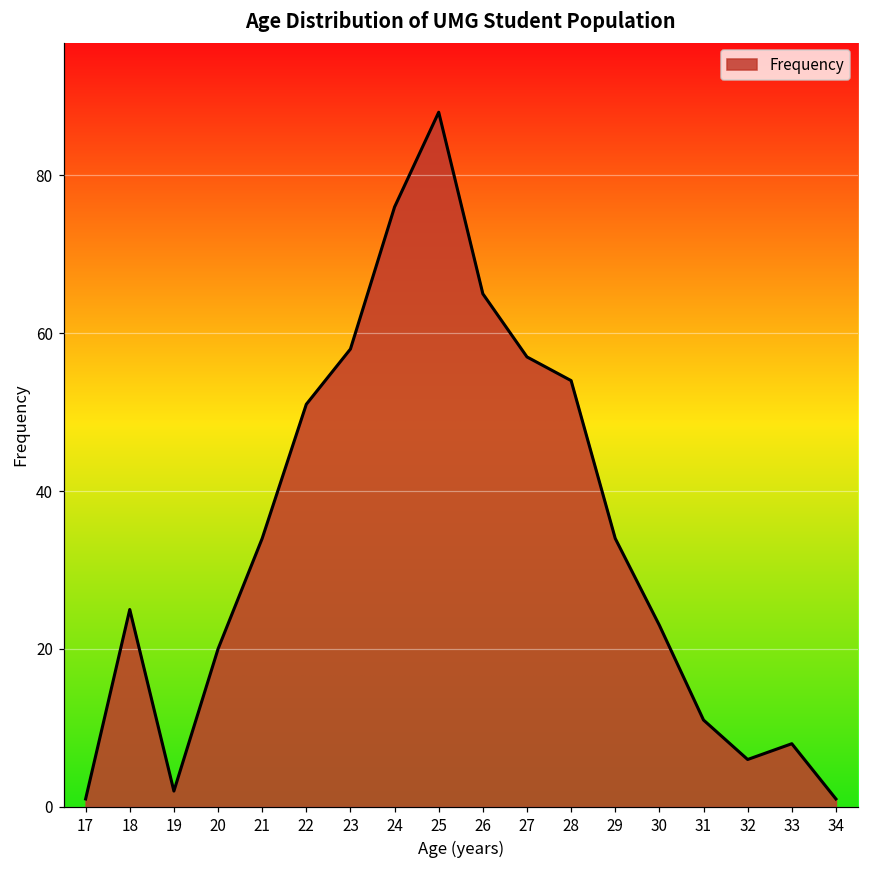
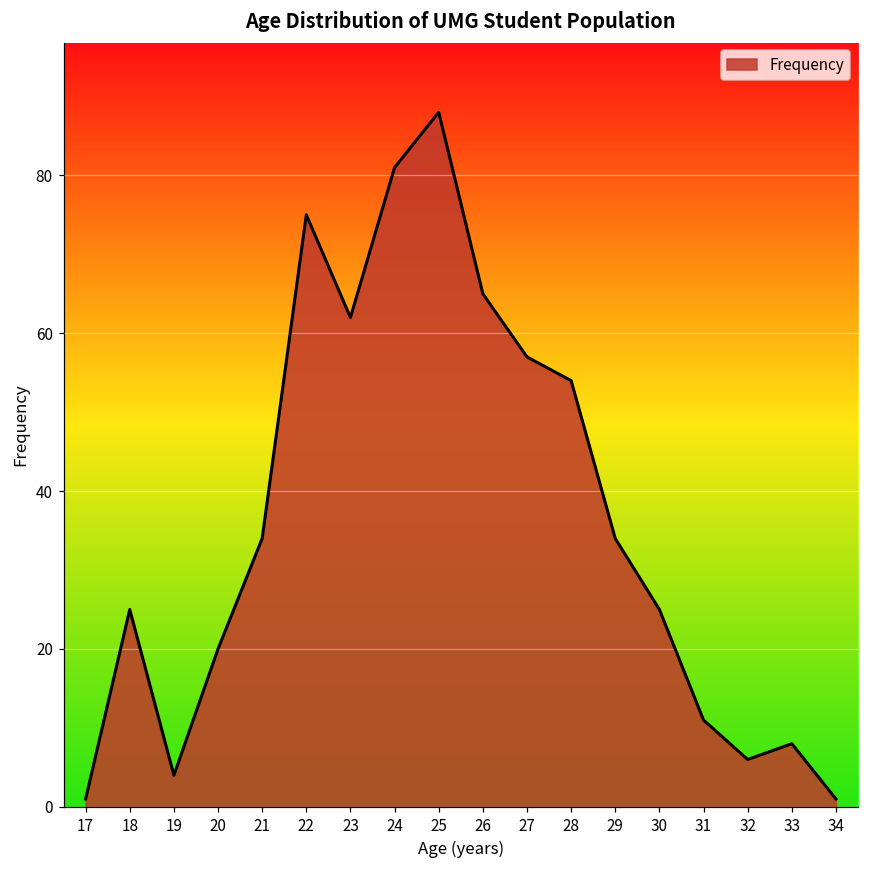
  {
    "17": 1,
    "18": 25,
-   "19": 2,
+   "19": 4,
    "20": 20,
    "21": 34,
-   "22": 51,
-   "23": 58,
-   "24": 76,
+   "22": 75,
+   "23": 62,
+   "24": 81,
    "25": 88,
    "26": 65,
    "27": 57,
    "28": 54,
    "29": 34,
-   "30": 23,
+   "30": 25,
    "31": 11,
    "32": 6,
    "33": 8,
    "34": 1
  }
